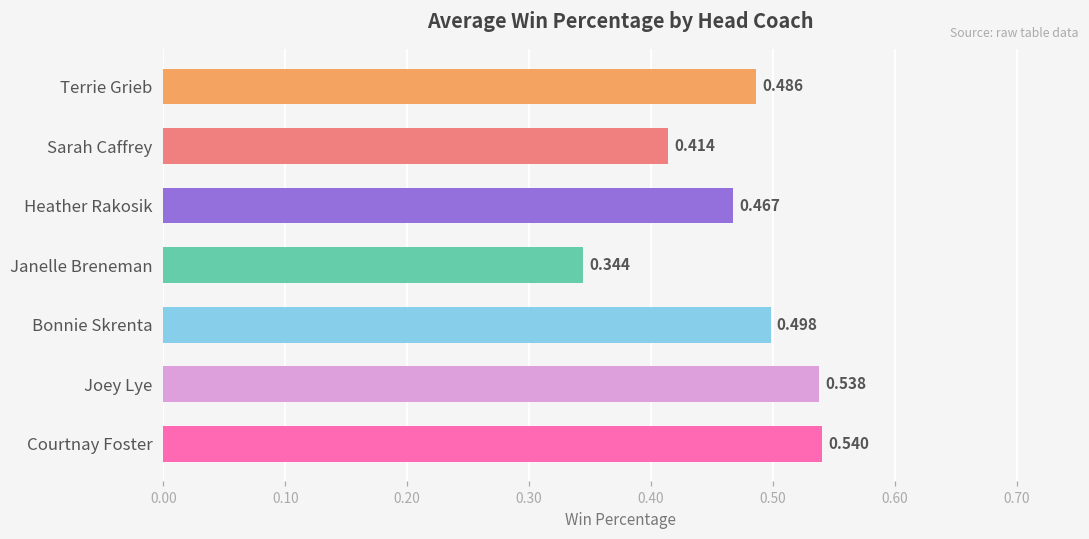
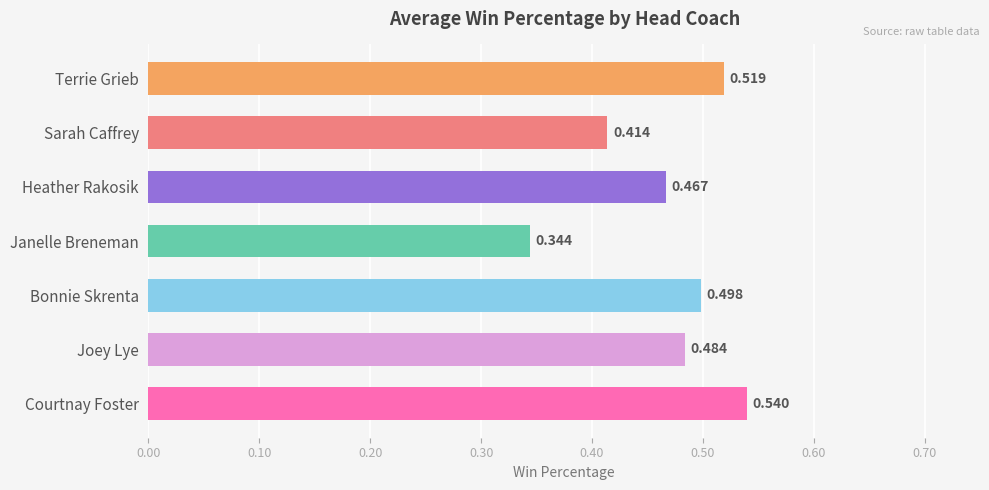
  {
-   "Terrie Grieb": 0.486,
+   "Terrie Grieb": 0.519,
    "Sarah Caffrey": 0.414,
    "Heather Rakosik": 0.467,
    "Janelle Breneman": 0.344,
    "Bonnie Skrenta": 0.498,
-   "Joey Lye": 0.538,
+   "Joey Lye": 0.484,
    "Courtnay Foster": 0.540
  }
